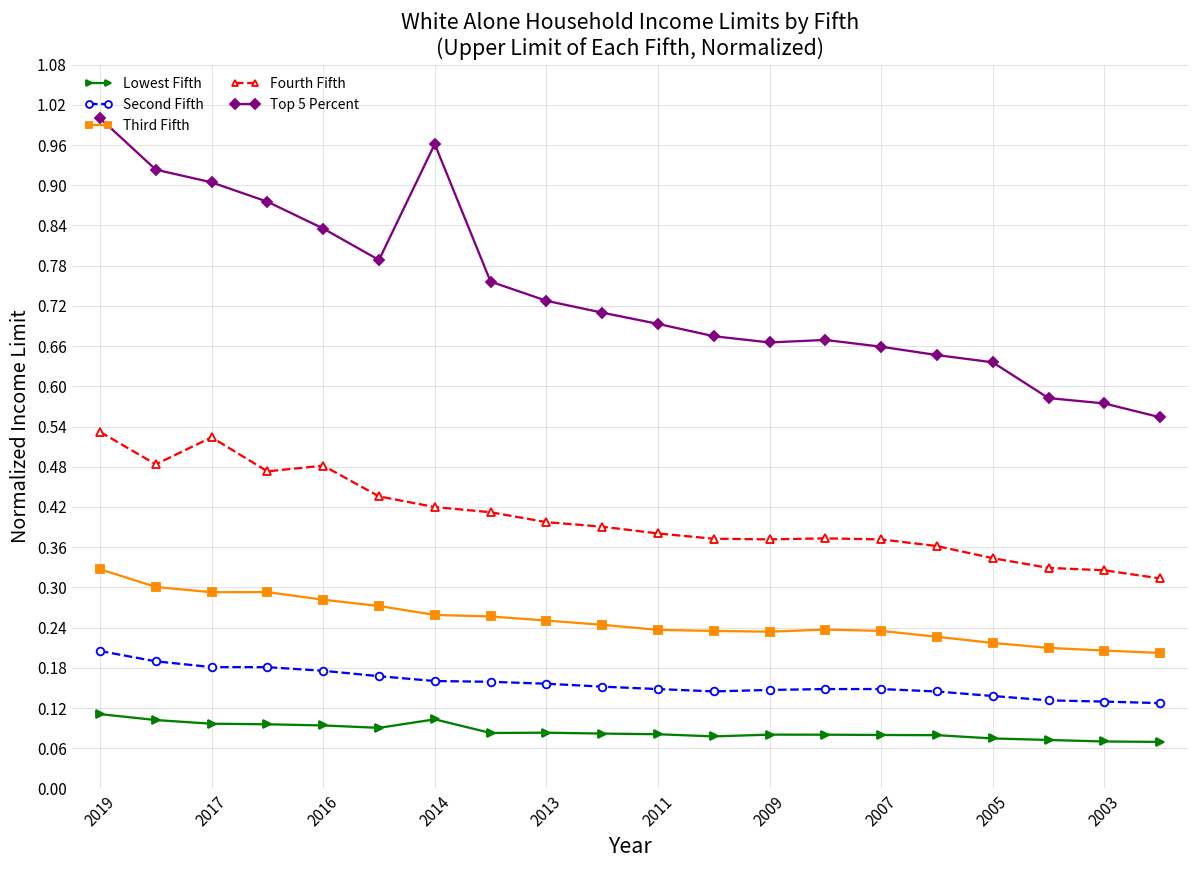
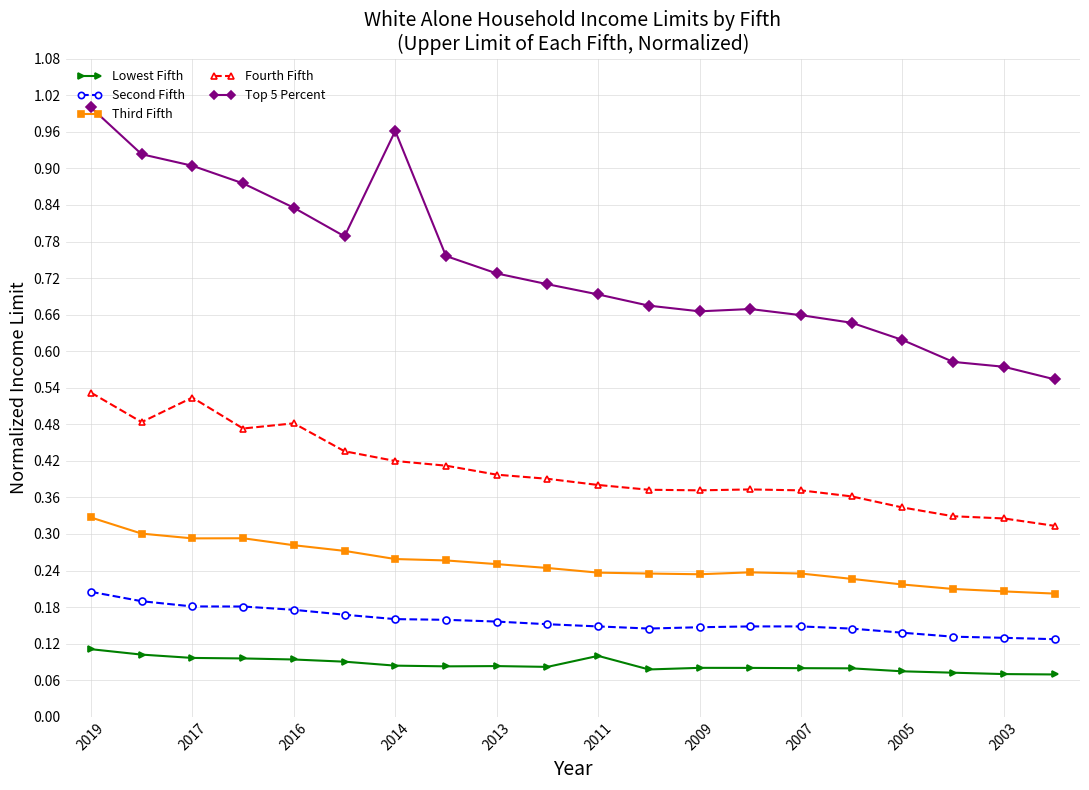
  {
    "Lowest Fifth": {
      "2019": 0.11,
      "2017": 0.10,
      "2016": 0.09,
-     "2014": 0.10,
+     "2014": 0.08,
      "2013": 0.08,
-     "2011": 0.08,
+     "2011": 0.10,
      "2009": 0.08,
      "2007": 0.08,
      "2005": 0.07,
      "2003": 0.07
    },
    "Second Fifth": {
      "2019": 0.21,
      "2017": 0.18,
      "2016": 0.18,
      "2014": 0.16,
      "2013": 0.16,
      "2011": 0.15,
      "2009": 0.15,
      "2007": 0.15,
      "2005": 0.14,
      "2003": 0.13
    },
    "Third Fifth": {
      "2019": 0.33,
      "2017": 0.29,
      "2016": 0.28,
      "2014": 0.26,
      "2013": 0.25,
      "2011": 0.24,
      "2009": 0.23,
      "2007": 0.24,
      "2005": 0.22,
      "2003": 0.21
    },
    "Fourth Fifth": {
      "2019": 0.53,
      "2017": 0.52,
      "2016": 0.48,
      "2014": 0.42,
      "2013": 0.40,
      "2011": 0.38,
      "2009": 0.37,
      "2007": 0.37,
      "2005": 0.34,
      "2003": 0.33
    },
    "Top 5 Percent": {
      "2019": 1.00,
      "2017": 0.90,
      "2016": 0.84,
      "2014": 0.96,
      "2013": 0.73,
      "2011": 0.69,
      "2009": 0.67,
      "2007": 0.66,
-     "2005": 0.64,
+     "2005": 0.62,
      "2003": 0.57
    }
  }
